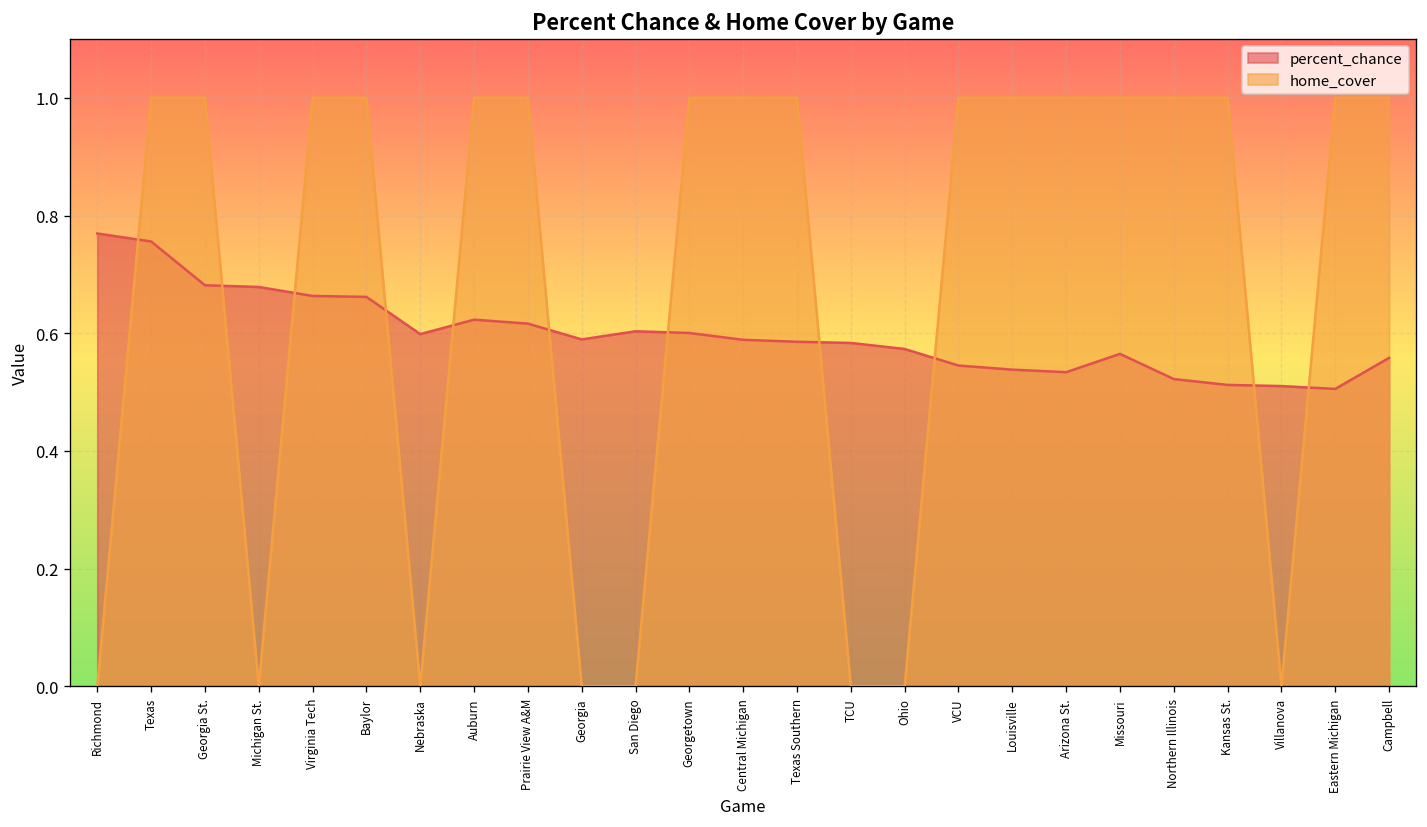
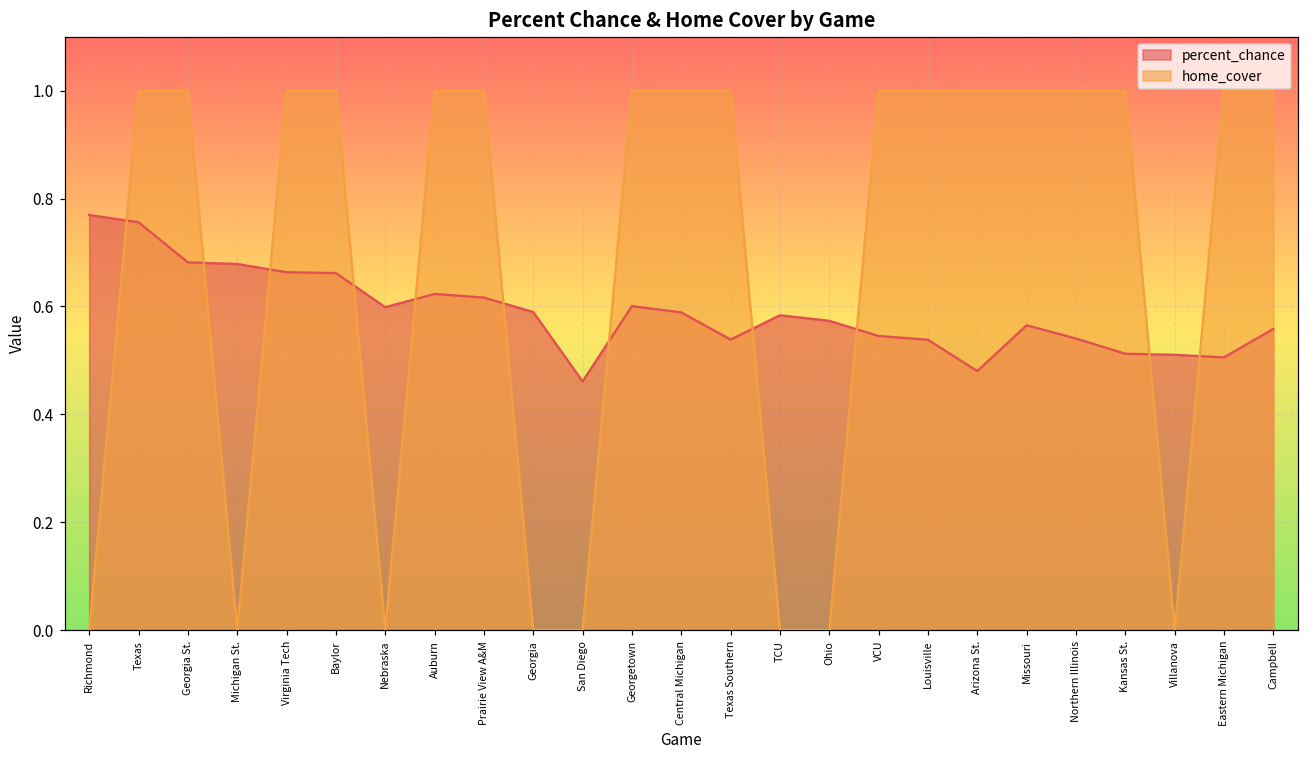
  {
    "percent_chance": {
      "Richmond": 0.77,
      "Texas": 0.76,
      "Georgia St.": 0.68,
      "Michigan St.": 0.68,
      "Virginia Tech": 0.66,
      "Baylor": 0.66,
      "Nebraska": 0.60,
      "Auburn": 0.62,
      "Prairie View A&M": 0.62,
      "Georgia": 0.59,
-     "San Diego": 0.60,
+     "San Diego": 0.46,
      "Georgetown": 0.60,
      "Central Michigan": 0.59,
-     "Texas Southern": 0.59,
+     "Texas Southern": 0.54,
      "TCU": 0.58,
      "Ohio": 0.57,
      "VCU": 0.55,
      "Louisville": 0.54,
-     "Arizona St.": 0.53,
+     "Arizona St.": 0.48,
      "Missouri": 0.57,
-     "Northern Illinois": 0.52,
+     "Northern Illinois": 0.54,
      "Kansas St.": 0.51,
      "Villanova": 0.51,
      "Eastern Michigan": 0.51,
      "Campbell": 0.56
    },
    "home_cover": {
      "Richmond": 0.00,
      "Texas": 1.00,
      "Georgia St.": 1.00,
      "Michigan St.": 0.00,
      "Virginia Tech": 1.00,
      "Baylor": 1.00,
      "Nebraska": 0.00,
      "Auburn": 1.00,
      "Prairie View A&M": 1.00,
      "Georgia": 0.00,
      "San Diego": 0.00,
      "Georgetown": 1.00,
      "Central Michigan": 1.00,
      "Texas Southern": 1.00,
      "TCU": 0.00,
      "Ohio": 0.00,
      "VCU": 1.00,
      "Louisville": 1.00,
      "Arizona St.": 1.00,
      "Missouri": 1.00,
      "Northern Illinois": 1.00,
      "Kansas St.": 1.00,
      "Villanova": 0.00,
      "Eastern Michigan": 1.00,
      "Campbell": 1.00
    }
  }
